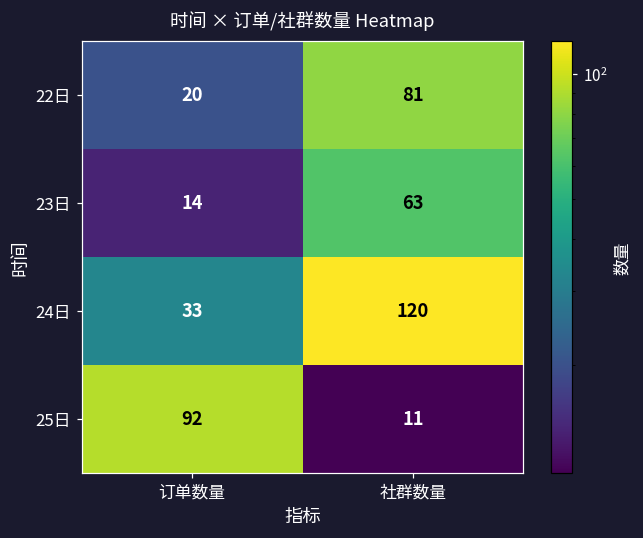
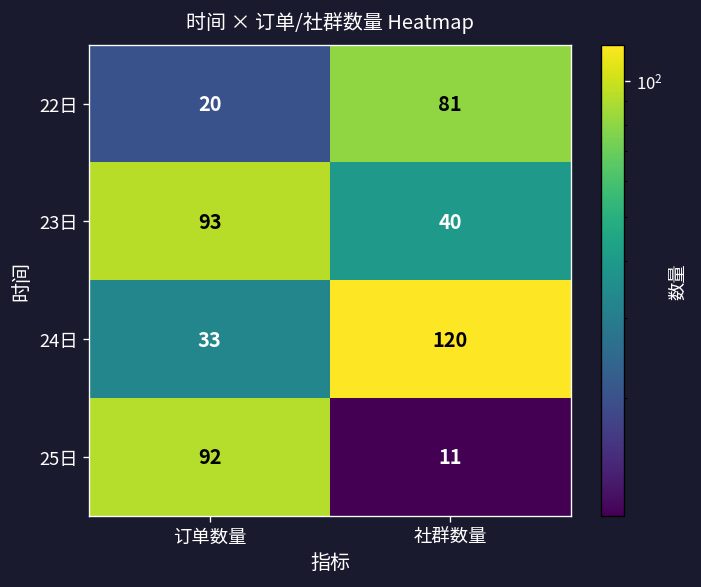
  {
    "22日": {
      "订单数量": 20,
      "社群数量": 81
    },
    "23日": {
-     "订单数量": 14,
-     "社群数量": 63
+     "订单数量": 93,
+     "社群数量": 40
    },
    "24日": {
      "订单数量": 33,
      "社群数量": 120
    },
    "25日": {
      "订单数量": 92,
      "社群数量": 11
    }
  }
